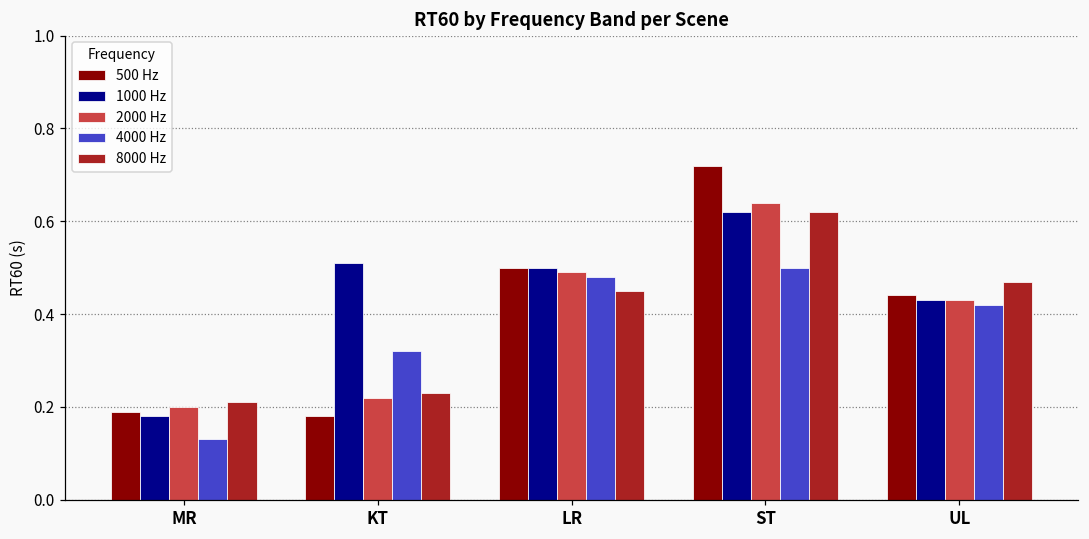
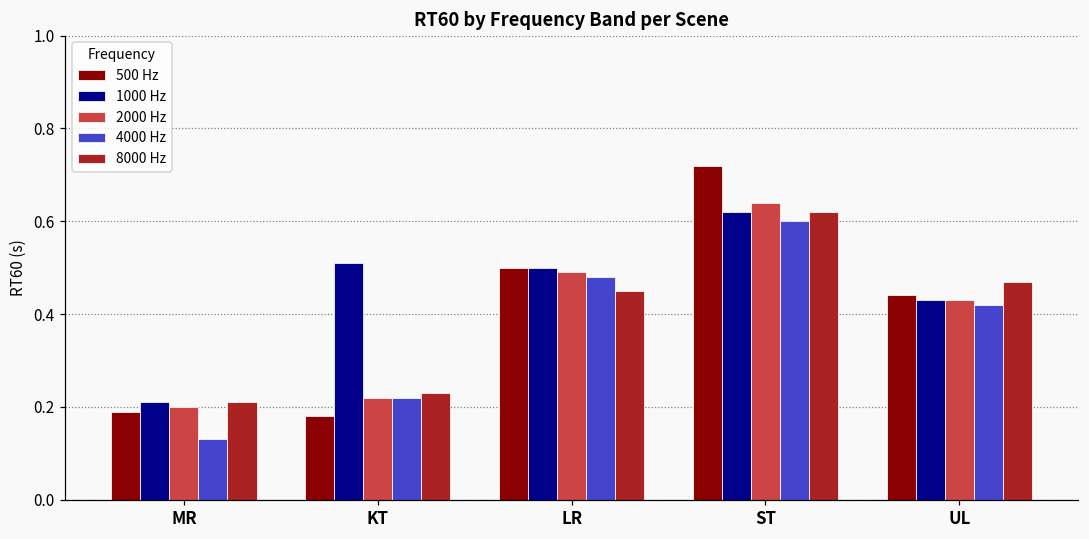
  {
    "1000 Hz": {
-     "MR": 0.18,
+     "MR": 0.21,
      "KT": 0.51,
      "LR": 0.50,
      "ST": 0.62,
      "UL": 0.43
    },
    "4000 Hz": {
      "MR": 0.13,
-     "KT": 0.32,
+     "KT": 0.22,
      "LR": 0.48,
-     "ST": 0.5,
+     "ST": 0.6,
      "UL": 0.42
    }
  }
